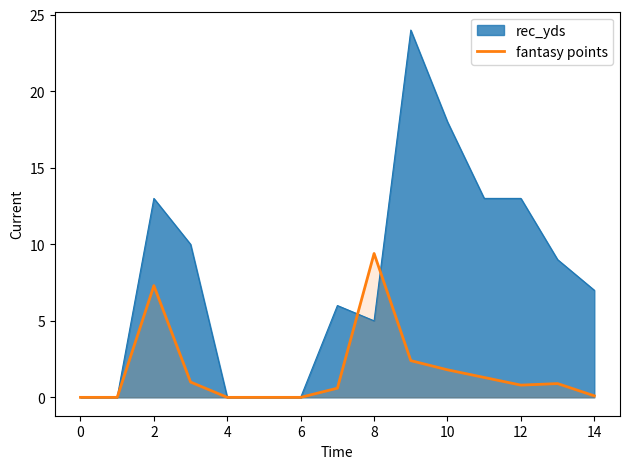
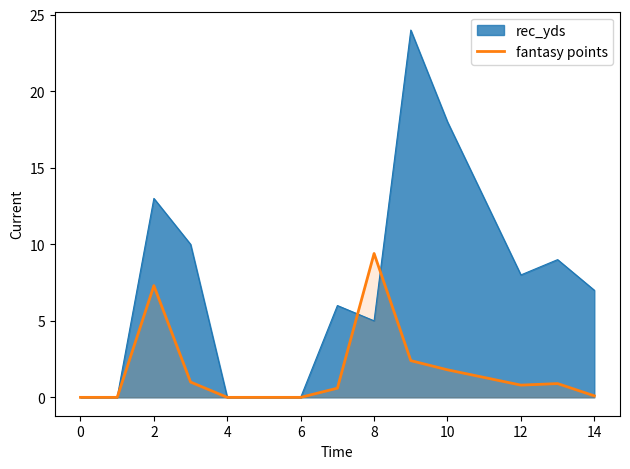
  {
    "rec_yds": {
      "2": 13,
      "8": 5,
      "10": 18,
-     "12": 13,
+     "12": 8,
      "14": 7
    },
    "fantasy points": {
      "2": 7.3,
      "8": 9.4,
      "10": 1.8,
      "12": 0.8,
      "14": 0
    }
  }
